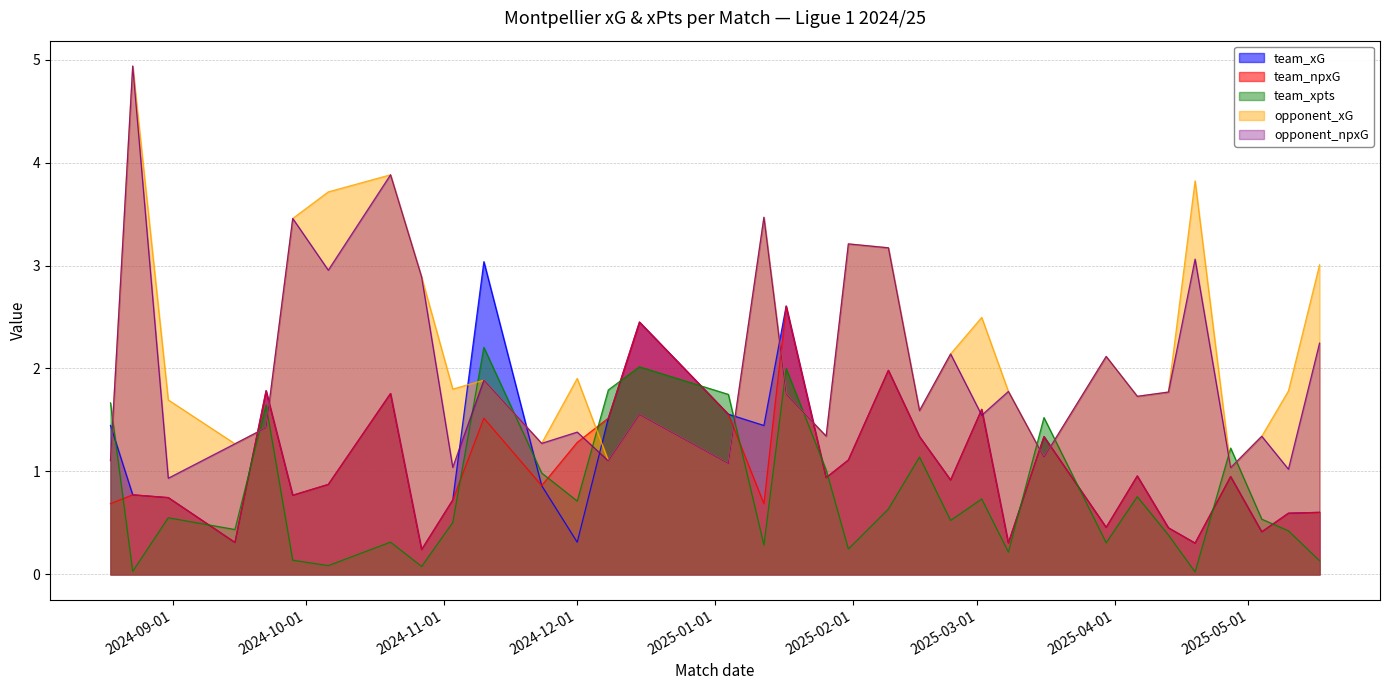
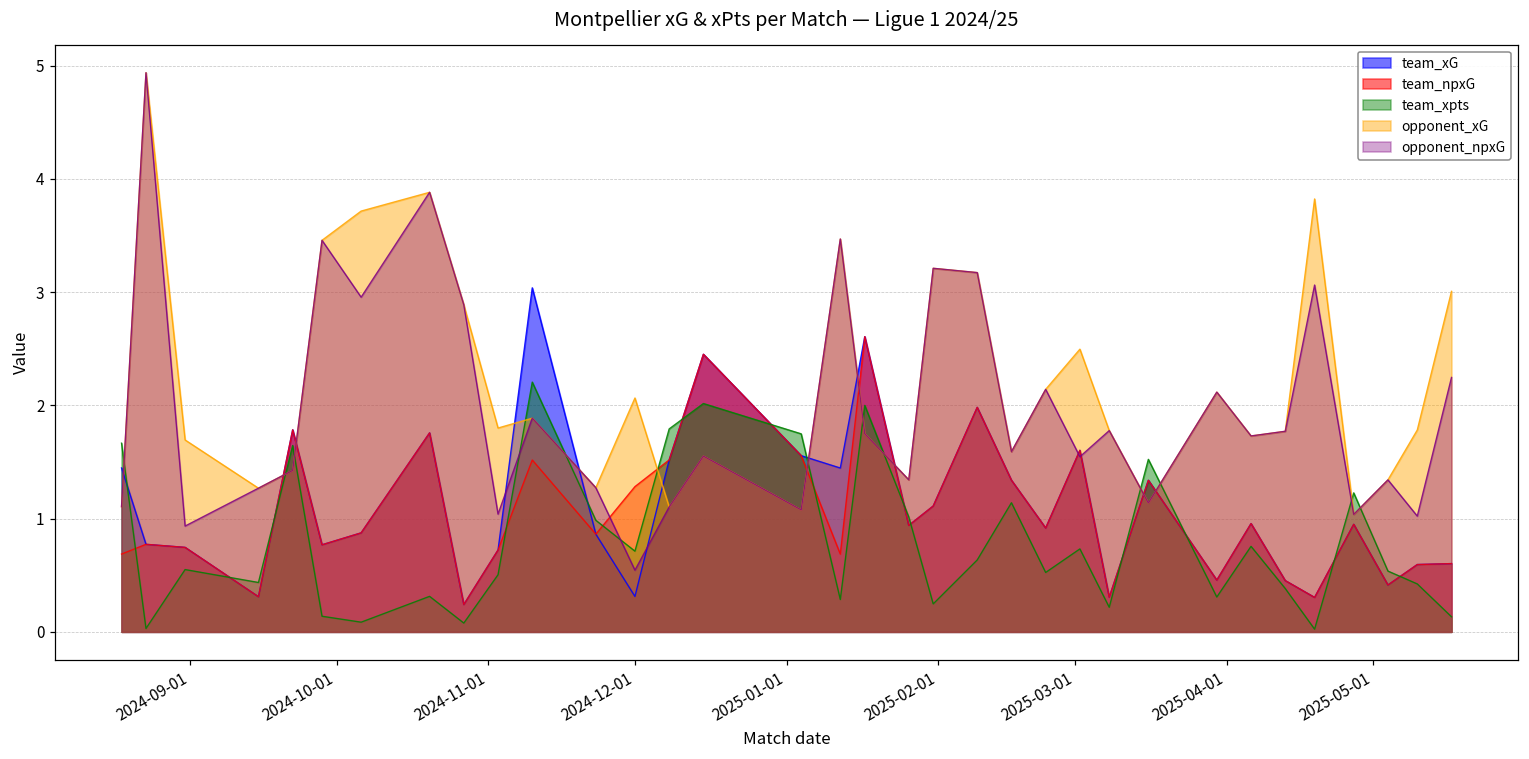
  {
    "team_xG": {
      "2024-12-01": 0.31
    },
    "team_npxG": {
      "2024-12-01": 1.28
    },
    "team_xpts": {
      "2024-12-01": 0.71
    },
    "opponent_xG": {
-     "2024-12-01": 1.90
+     "2024-12-01": 2.06
    },
    "opponent_npxG": {
-     "2024-12-01": 1.38
+     "2024-12-01": 0.54
    }
  }
